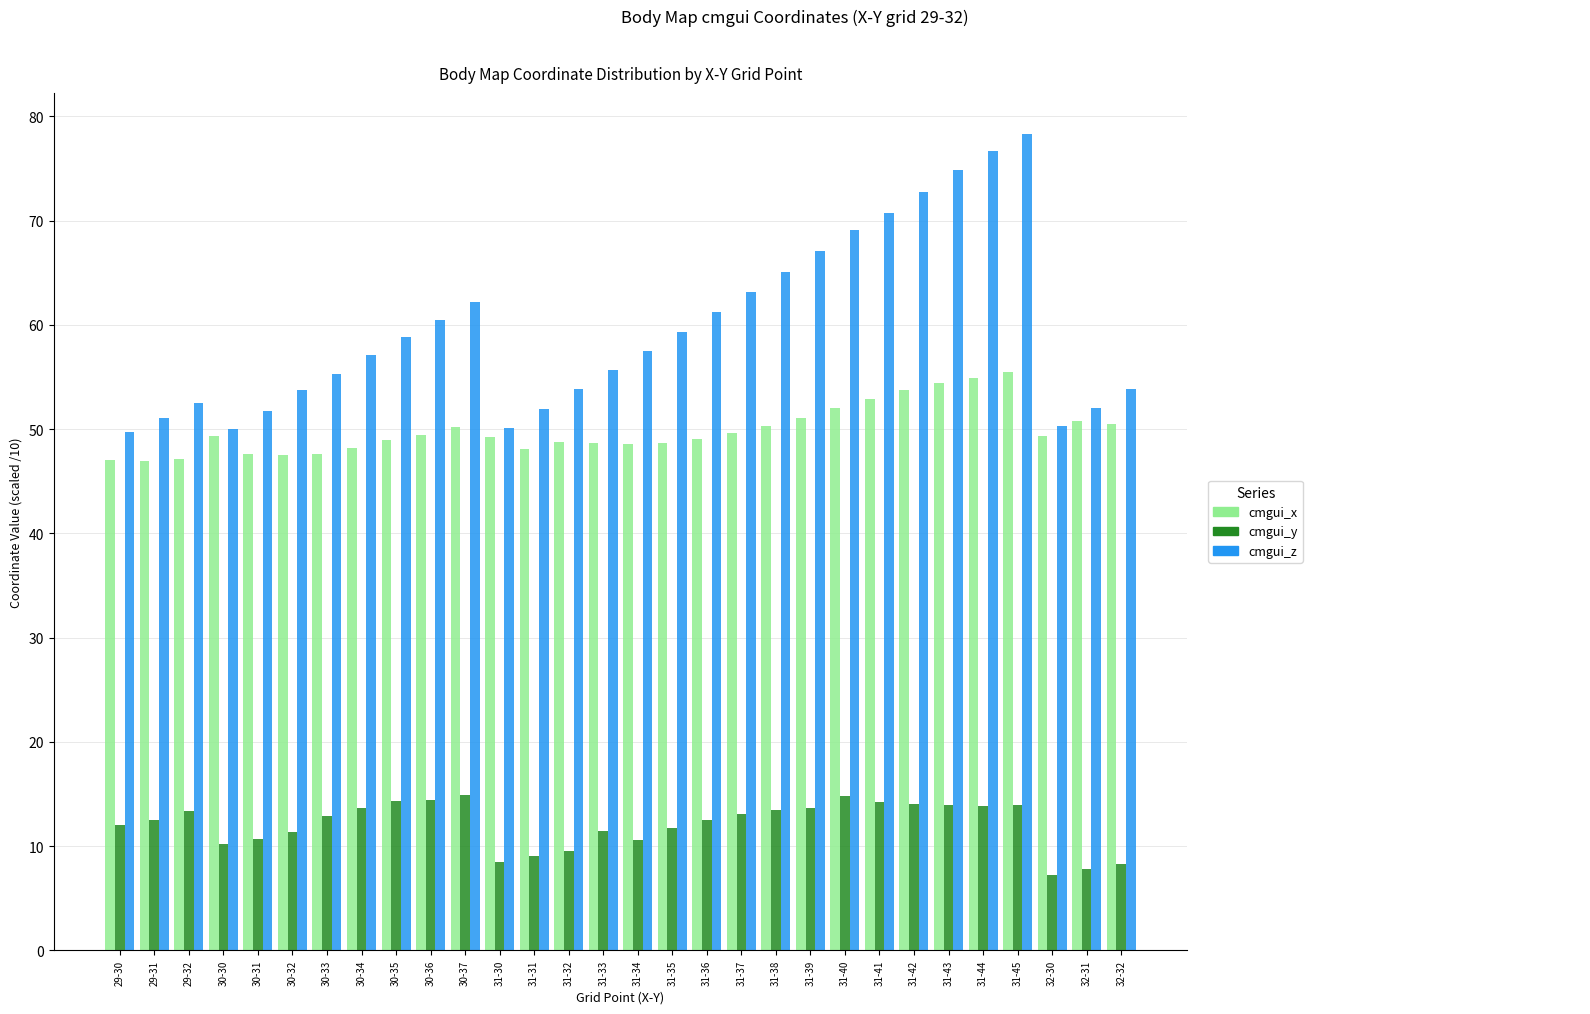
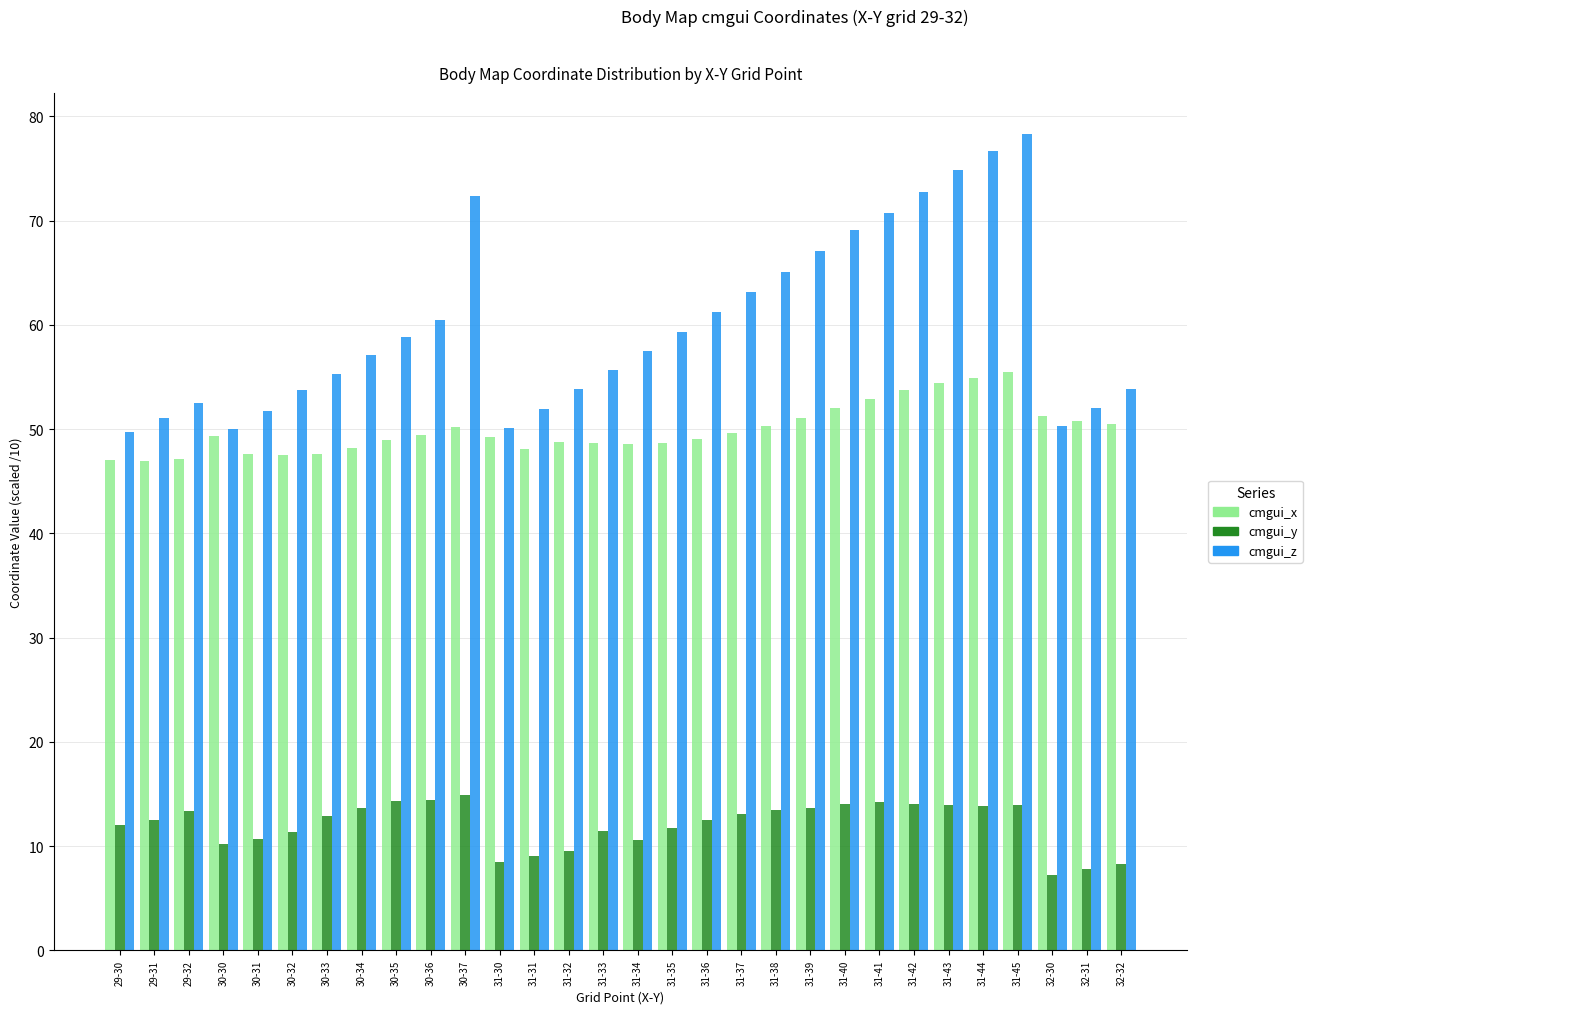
  {
    "cmgui_x": {
      "29-30": 47.0,
      "29-31": 47.0,
      "29-32": 47.1,
      "30-30": 49.3,
      "30-31": 47.6,
      "30-32": 47.6,
      "30-33": 47.6,
      "30-34": 48.2,
      "30-35": 48.9,
      "30-36": 49.4,
      "30-37": 50.2,
      "31-30": 49.2,
      "31-31": 48.1,
      "31-32": 48.8,
      "31-33": 48.7,
      "31-34": 48.5,
      "31-35": 48.6,
      "31-36": 49.0,
      "31-37": 49.6,
      "31-38": 50.3,
      "31-39": 51.1,
      "31-40": 52.0,
      "31-41": 52.9,
      "31-42": 53.7,
      "31-43": 54.5,
      "31-44": 54.9,
      "31-45": 55.5,
-     "32-30": 49.3,
+     "32-30": 51.2,
      "32-31": 50.8,
      "32-32": 50.5
    },
    "cmgui_y": {
      "29-30": 12.0,
      "29-31": 12.5,
      "29-32": 13.4,
      "30-30": 10.2,
      "30-31": 10.7,
      "30-32": 11.3,
      "30-33": 12.9,
      "30-34": 13.7,
      "30-35": 14.4,
      "30-36": 14.5,
      "30-37": 14.9,
      "31-30": 8.5,
      "31-31": 9.1,
      "31-32": 9.5,
      "31-33": 11.5,
      "31-34": 10.6,
      "31-35": 11.7,
      "31-36": 12.5,
      "31-37": 13.1,
      "31-38": 13.4,
      "31-39": 13.7,
-     "31-40": 14.8,
+     "31-40": 14.0,
      "31-41": 14.2,
      "31-42": 14.0,
      "31-43": 14.0,
      "31-44": 13.8,
      "31-45": 13.9,
      "32-30": 7.2,
      "32-31": 7.8,
      "32-32": 8.2
    },
    "cmgui_z": {
      "29-30": 49.7,
      "29-31": 51.1,
      "29-32": 52.6,
      "30-30": 50.0,
      "30-31": 51.8,
      "30-32": 53.7,
      "30-33": 55.3,
      "30-34": 57.1,
      "30-35": 58.8,
      "30-36": 60.5,
-     "30-37": 62.2,
+     "30-37": 72.4,
      "31-30": 50.2,
      "31-31": 52.0,
      "31-32": 53.8,
      "31-33": 55.7,
      "31-34": 57.5,
      "31-35": 59.4,
      "31-36": 61.2,
      "31-37": 63.1,
      "31-38": 65.1,
      "31-39": 67.1,
      "31-40": 69.1,
      "31-41": 70.8,
      "31-42": 72.8,
      "31-43": 74.9,
      "31-44": 76.6,
      "31-45": 78.3,
      "32-30": 50.3,
      "32-31": 52.0,
      "32-32": 53.8
    }
  }
